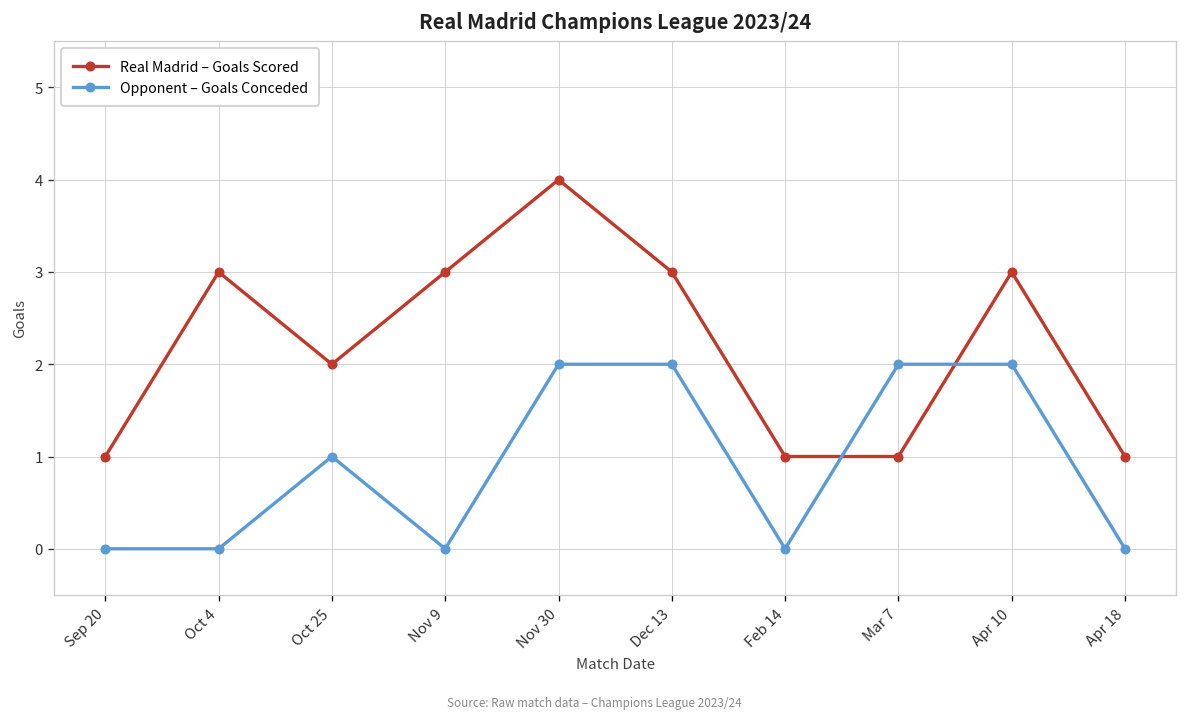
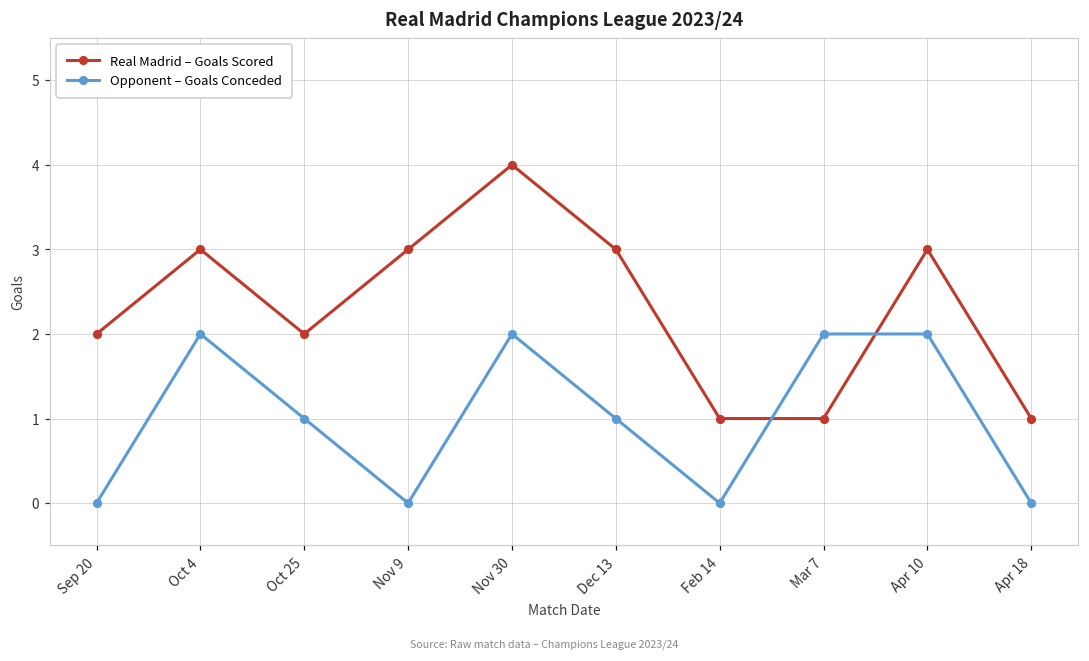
  {
    "Real Madrid – Goals Scored": {
-     "Sep 20": 1,
+     "Sep 20": 2,
      "Oct 4": 3,
      "Oct 25": 2,
      "Nov 9": 3,
      "Nov 30": 4,
      "Dec 13": 3,
      "Feb 14": 1,
      "Mar 7": 1,
      "Apr 10": 3,
      "Apr 18": 1
    },
    "Opponent – Goals Conceded": {
      "Sep 20": 0,
-     "Oct 4": 0,
+     "Oct 4": 2,
      "Oct 25": 1,
      "Nov 9": 0,
      "Nov 30": 2,
-     "Dec 13": 2,
+     "Dec 13": 1,
      "Feb 14": 0,
      "Mar 7": 2,
      "Apr 10": 2,
      "Apr 18": 0
    }
  }
